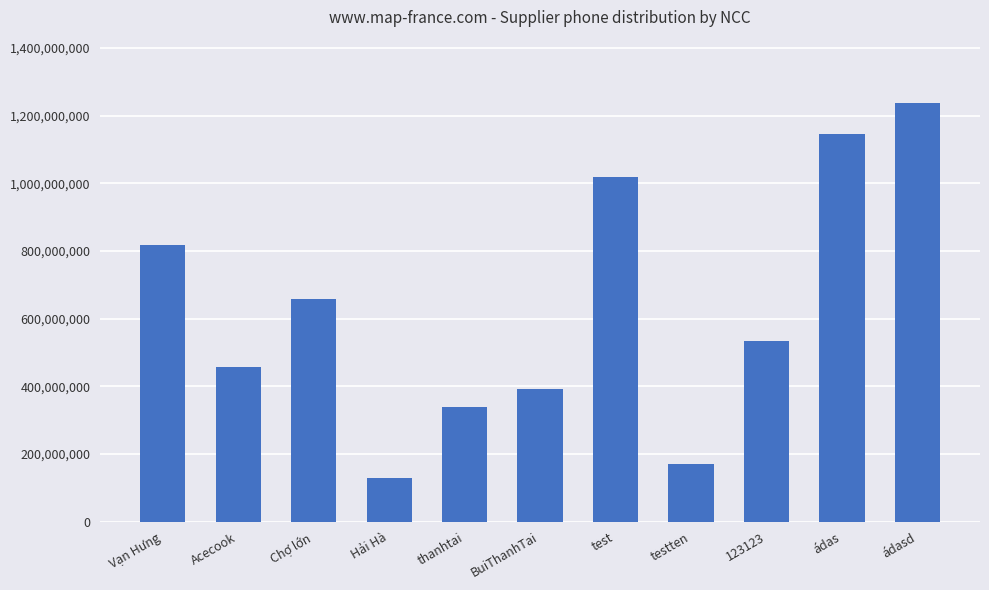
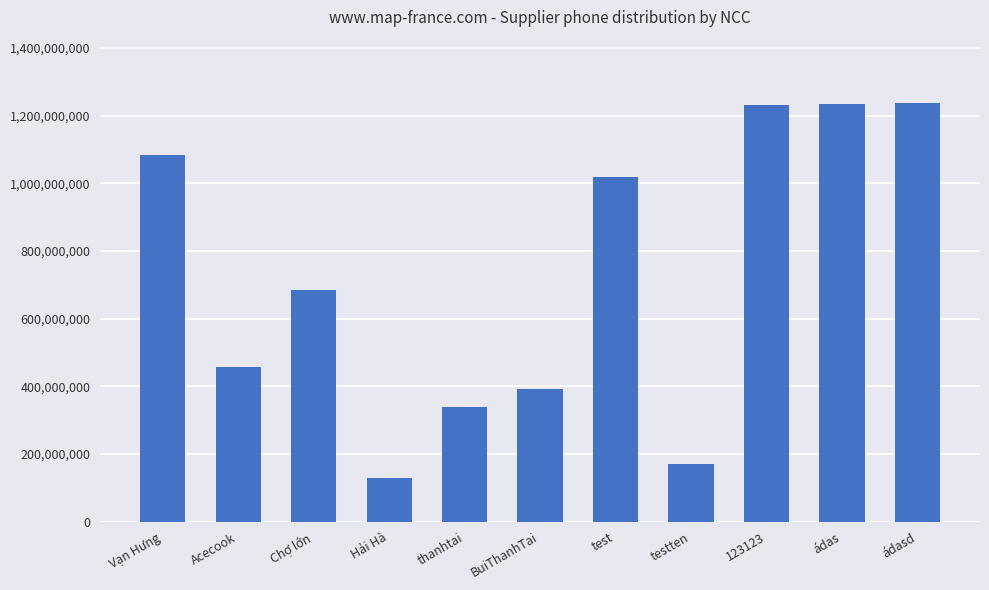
  {
-   "Vạn Hưng": "820,000,000",
+   "Vạn Hưng": "1,080,000,000",
    "Acecook": "460,000,000",
-   "Chợ lớn": "660,000,000",
+   "Chợ lớn": "690,000,000",
    "Hải Hà": "130,000,000",
    "thanhtai": "340,000,000",
    "BuiThanhTai": "390,000,000",
    "test": "1,020,000,000",
    "testten": "170,000,000",
-   "123123": "530,000,000",
-   "ádas": "1,150,000,000",
+   "123123": "1,230,000,000",
+   "ádas": "1,230,000,000",
    "ádasd": "1,240,000,000"
  }
